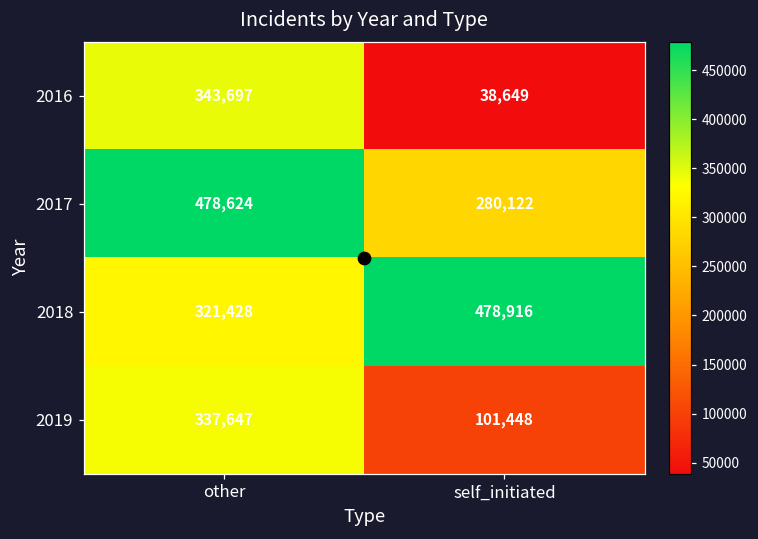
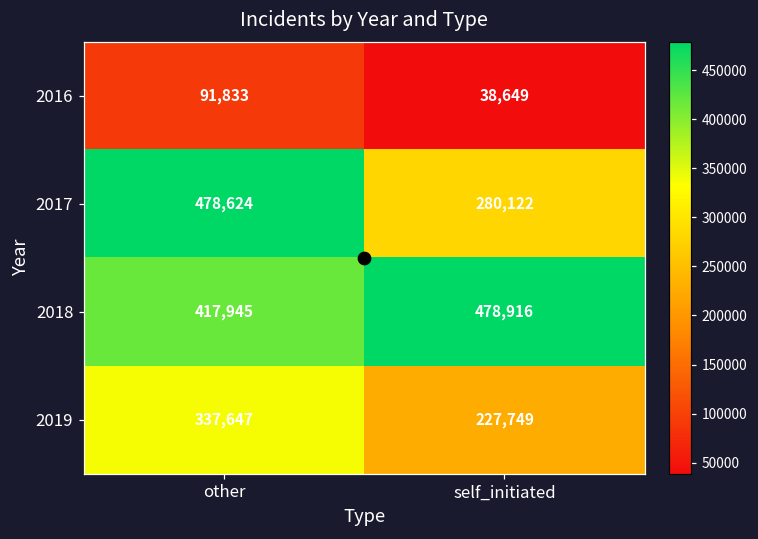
  {
    "2016": {
-     "other": "343,697",
+     "other": "91,833",
      "self_initiated": "38,649"
    },
    "2017": {
      "other": "478,624",
      "self_initiated": "280,122"
    },
    "2018": {
-     "other": "321,428",
+     "other": "417,945",
      "self_initiated": "478,916"
    },
    "2019": {
      "other": "337,647",
-     "self_initiated": "101,448"
+     "self_initiated": "227,749"
    }
  }
